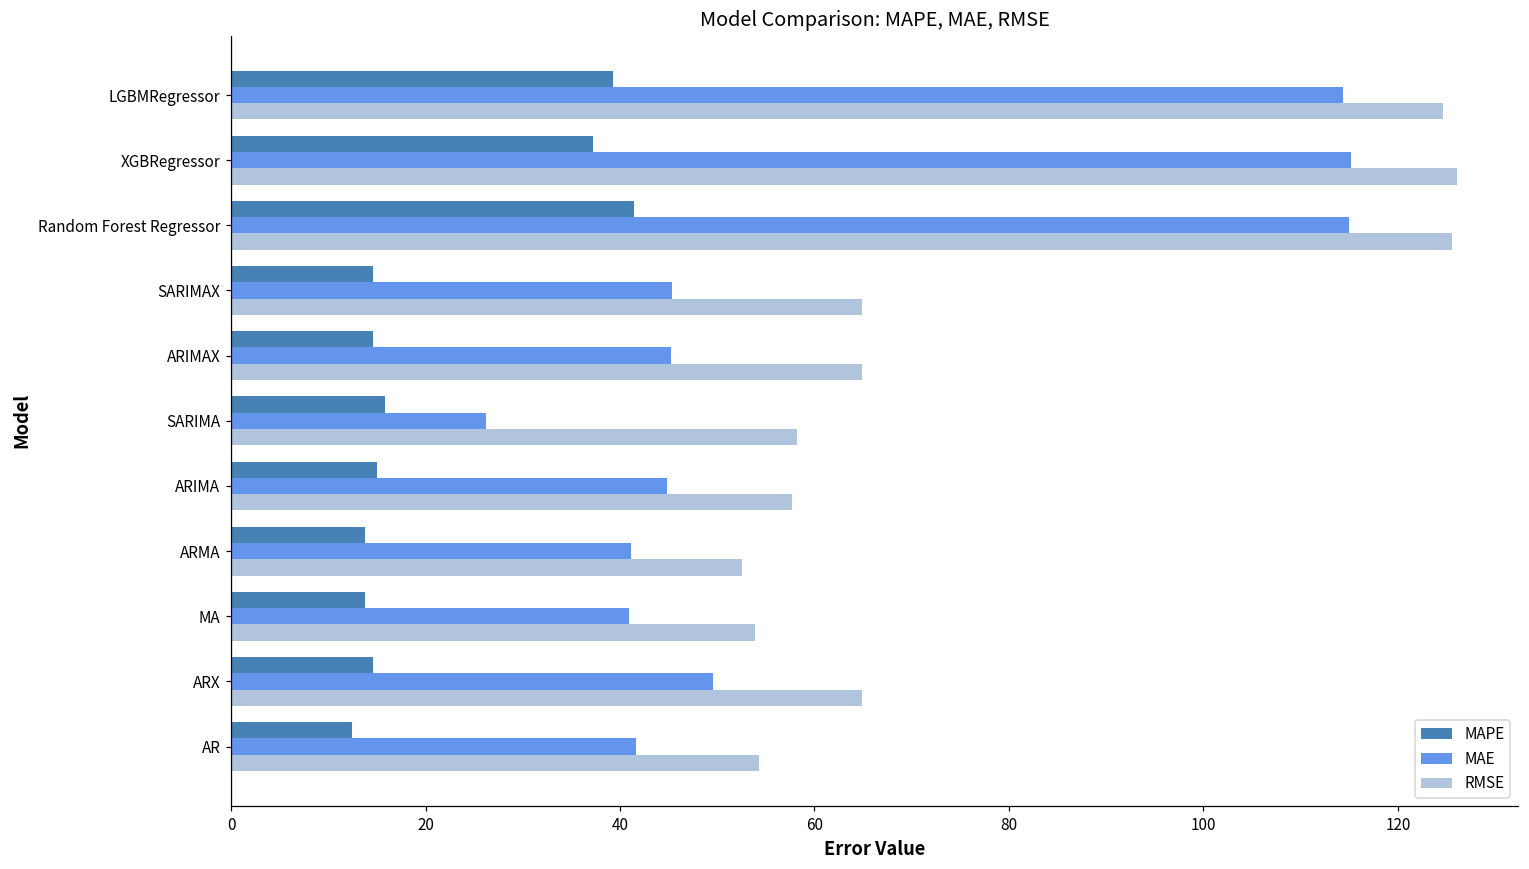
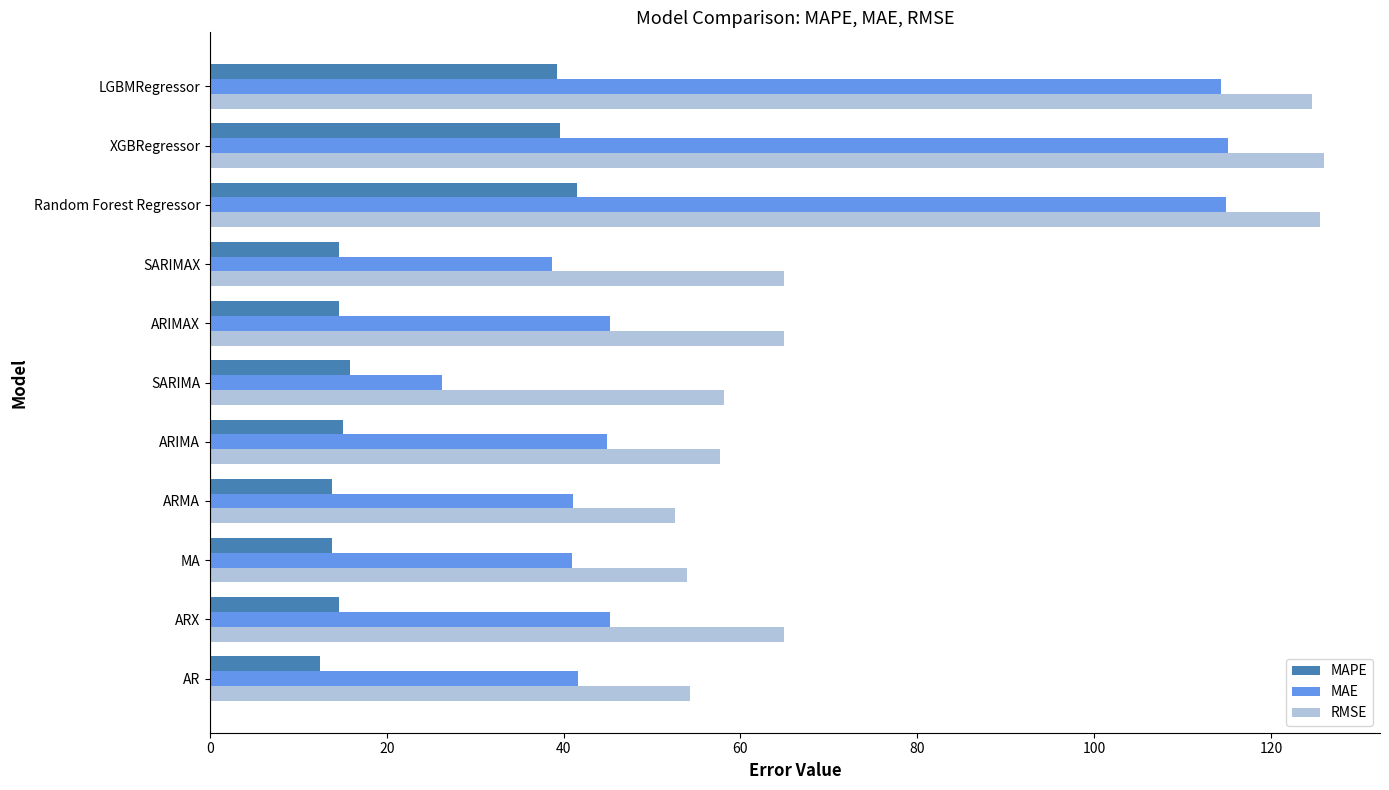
  {
    "MAPE": {
      "LGBMRegressor": 39,
-     "XGBRegressor": 37,
+     "XGBRegressor": 40,
      "Random Forest Regressor": 41,
      "SARIMAX": 15,
      "ARIMAX": 15,
      "SARIMA": 16,
      "ARIMA": 15,
      "ARMA": 14,
      "MA": 14,
      "ARX": 15,
      "AR": 12
    },
    "MAE": {
      "LGBMRegressor": 114,
      "XGBRegressor": 115,
      "Random Forest Regressor": 115,
-     "SARIMAX": 45,
+     "SARIMAX": 39,
      "ARIMAX": 45,
      "SARIMA": 26,
      "ARIMA": 45,
      "ARMA": 41,
      "MA": 41,
-     "ARX": 50,
+     "ARX": 45,
      "AR": 42
    },
    "RMSE": {
      "LGBMRegressor": 125,
      "XGBRegressor": 126,
      "Random Forest Regressor": 126,
      "SARIMAX": 65,
      "ARIMAX": 65,
      "SARIMA": 58,
      "ARIMA": 58,
      "ARMA": 53,
      "MA": 54,
      "ARX": 65,
      "AR": 54
    }
  }
